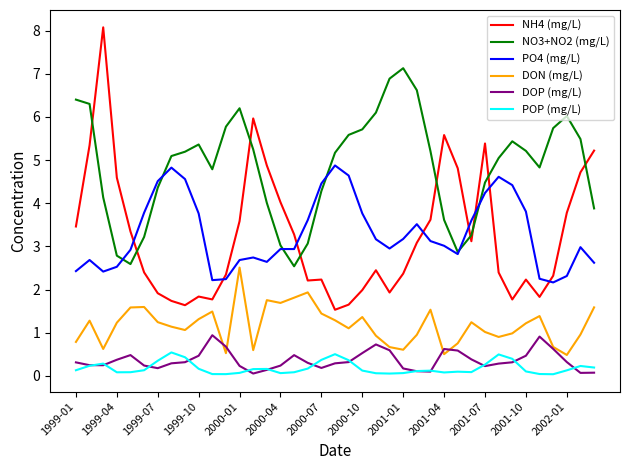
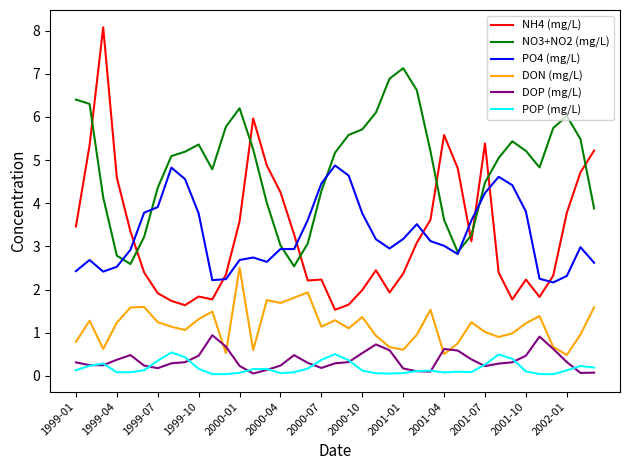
  {
    "NH4 (mg/L)": {
      "1999-01": 3.5,
      "1999-04": 4.6,
      "1999-07": 1.9,
      "1999-10": 1.8,
      "2000-01": 3.6,
-     "2000-04": 4.0,
+     "2000-04": 4.3,
      "2000-07": 2.2,
      "2000-10": 2.0,
      "2001-01": 2.4,
      "2001-04": 5.6,
      "2001-07": 5.4,
      "2001-10": 2.2,
      "2002-01": 3.8
    },
    "NO3+NO2 (mg/L)": {
      "1999-01": 6.4,
      "1999-04": 2.8,
      "1999-07": 4.4,
      "1999-10": 5.4,
      "2000-01": 6.2,
      "2000-04": 3.0,
      "2000-07": 4.3,
      "2000-10": 5.7,
      "2001-01": 7.1,
      "2001-04": 3.6,
      "2001-07": 4.5,
      "2001-10": 5.2
    },
    "PO4 (mg/L)": {
      "1999-01": 2.4,
      "1999-04": 2.5,
-     "1999-07": 4.5,
+     "1999-07": 3.9,
      "1999-10": 3.8,
      "2000-01": 2.7,
      "2000-04": 2.9,
      "2000-07": 4.5,
      "2000-10": 3.8,
      "2001-01": 3.2,
      "2001-04": 3.0,
      "2001-07": 4.2,
      "2001-10": 3.8,
      "2002-01": 2.3
    },
    "DON (mg/L)": {
      "1999-01": 0.8,
      "1999-04": 1.2,
      "1999-07": 1.2,
      "1999-10": 1.3,
      "2000-01": 2.5,
      "2000-04": 1.7,
-     "2000-07": 1.4,
+     "2000-07": 1.1,
      "2000-10": 1.4,
      "2001-01": 0.6,
      "2001-04": 0.5,
      "2001-07": 1.0,
      "2001-10": 1.2,
      "2002-01": 0.5
    },
    "DOP (mg/L)": {
      "1999-01": 0.3,
      "1999-04": 0.4,
      "1999-07": 0.2,
      "1999-10": 0.5,
      "2000-01": 0.2,
      "2000-04": 0.2,
      "2000-07": 0.2,
      "2000-10": 0.5,
      "2001-01": 0.2,
      "2001-04": 0.6,
      "2001-10": 0.5,
      "2002-01": 0.3
    },
    "POP (mg/L)": {
      "1999-01": 0.1,
      "1999-04": 0.1,
      "1999-07": 0.3,
      "1999-10": 0.2,
      "2000-01": 0.1,
      "2000-04": 0.1,
      "2000-07": 0.4,
      "2000-10": 0.1,
      "2001-01": 0.1,
      "2001-04": 0.1,
      "2001-10": 0.1,
      "2002-01": 0.1
    }
  }
